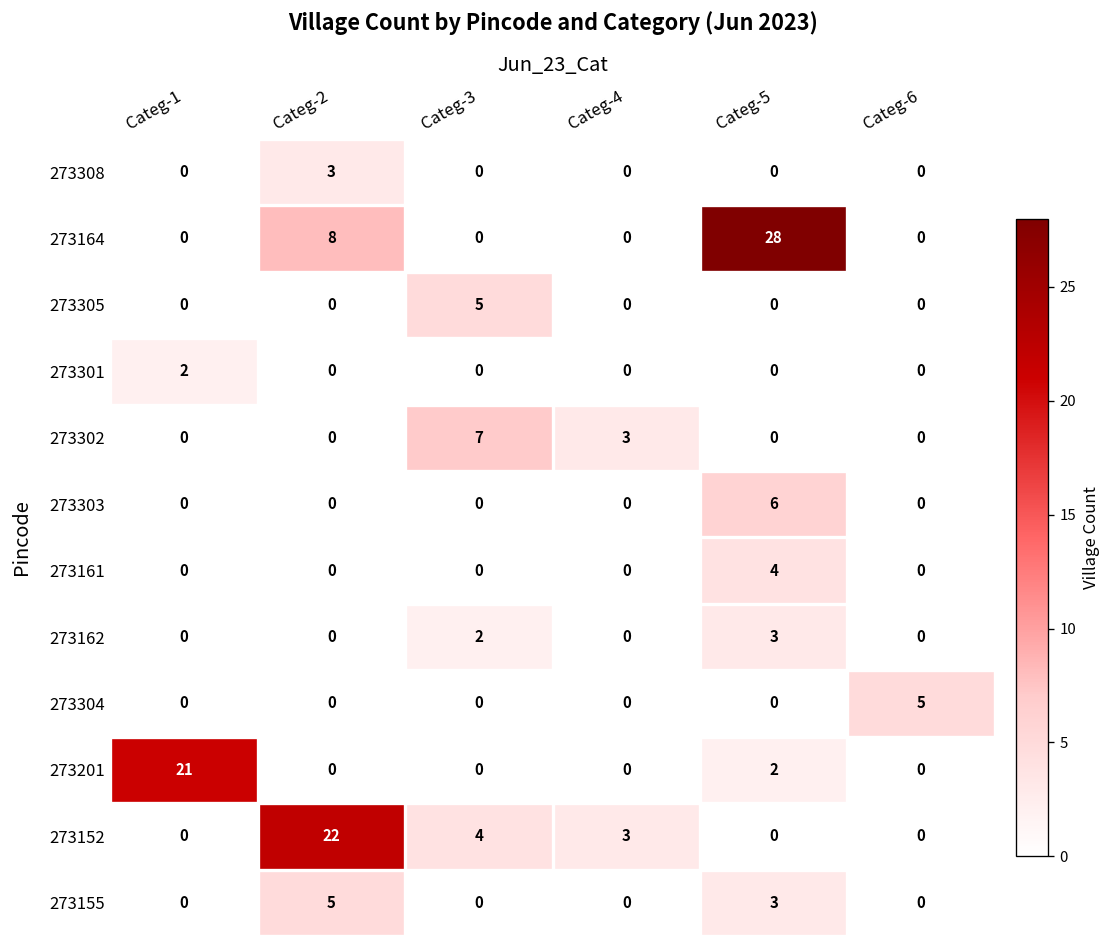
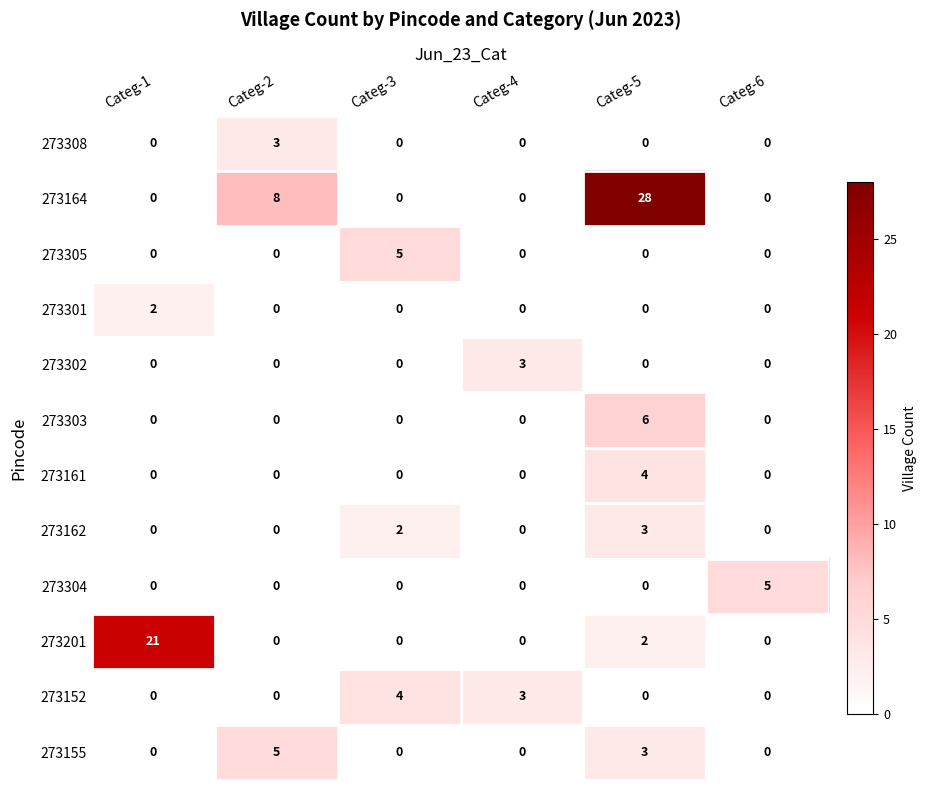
  {
    "273308": {
      "Categ-1": 0,
      "Categ-2": 3,
      "Categ-3": 0,
      "Categ-4": 0,
      "Categ-5": 0,
      "Categ-6": 0
    },
    "273164": {
      "Categ-1": 0,
      "Categ-2": 8,
      "Categ-3": 0,
      "Categ-4": 0,
      "Categ-5": 28,
      "Categ-6": 0
    },
    "273305": {
      "Categ-1": 0,
      "Categ-2": 0,
      "Categ-3": 5,
      "Categ-4": 0,
      "Categ-5": 0,
      "Categ-6": 0
    },
    "273301": {
      "Categ-1": 2,
      "Categ-2": 0,
      "Categ-3": 0,
      "Categ-4": 0,
      "Categ-5": 0,
      "Categ-6": 0
    },
    "273302": {
      "Categ-1": 0,
      "Categ-2": 0,
-     "Categ-3": 7,
+     "Categ-3": 0,
      "Categ-4": 3,
      "Categ-5": 0,
      "Categ-6": 0
    },
    "273303": {
      "Categ-1": 0,
      "Categ-2": 0,
      "Categ-3": 0,
      "Categ-4": 0,
      "Categ-5": 6,
      "Categ-6": 0
    },
    "273161": {
      "Categ-1": 0,
      "Categ-2": 0,
      "Categ-3": 0,
      "Categ-4": 0,
      "Categ-5": 4,
      "Categ-6": 0
    },
    "273162": {
      "Categ-1": 0,
      "Categ-2": 0,
      "Categ-3": 2,
      "Categ-4": 0,
      "Categ-5": 3,
      "Categ-6": 0
    },
    "273304": {
      "Categ-1": 0,
      "Categ-2": 0,
      "Categ-3": 0,
      "Categ-4": 0,
      "Categ-5": 0,
      "Categ-6": 5
    },
    "273201": {
      "Categ-1": 21,
      "Categ-2": 0,
      "Categ-3": 0,
      "Categ-4": 0,
      "Categ-5": 2,
      "Categ-6": 0
    },
    "273152": {
      "Categ-1": 0,
-     "Categ-2": 22,
+     "Categ-2": 0,
      "Categ-3": 4,
      "Categ-4": 3,
      "Categ-5": 0,
      "Categ-6": 0
    },
    "273155": {
      "Categ-1": 0,
      "Categ-2": 5,
      "Categ-3": 0,
      "Categ-4": 0,
      "Categ-5": 3,
      "Categ-6": 0
    }
  }
